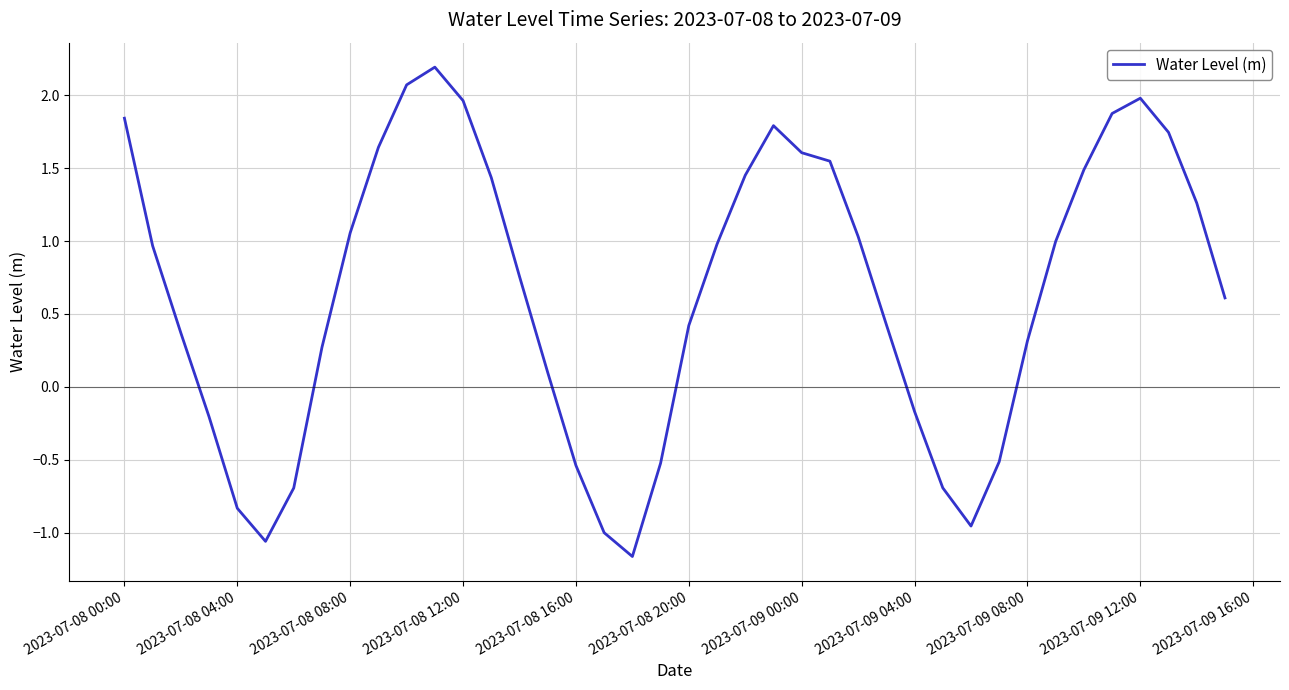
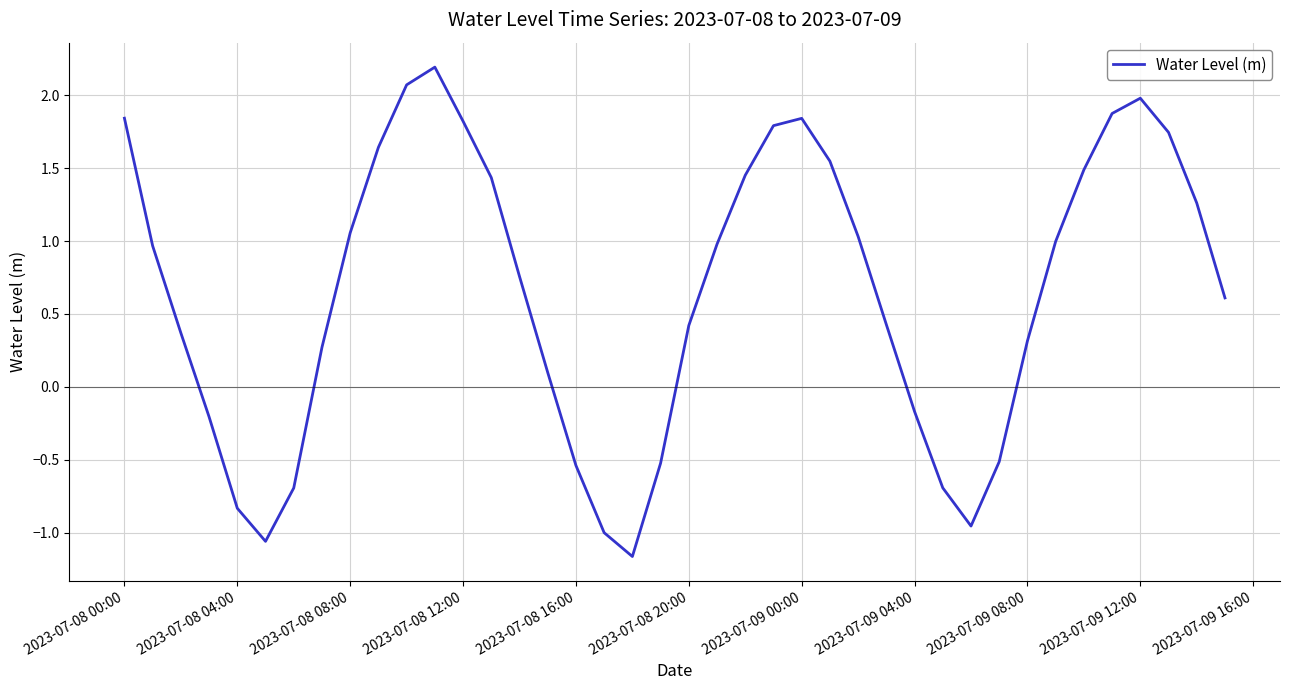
  {
    "2023-07-08 00:00": 1.84,
    "2023-07-08 04:00": -0.83,
    "2023-07-08 08:00": 1.06,
-   "2023-07-08 12:00": 1.96,
+   "2023-07-08 12:00": 1.82,
    "2023-07-08 16:00": -0.54,
    "2023-07-08 20:00": 0.42,
-   "2023-07-09 00:00": 1.61,
+   "2023-07-09 00:00": 1.84,
    "2023-07-09 04:00": -0.17,
    "2023-07-09 08:00": 0.32,
    "2023-07-09 12:00": 1.98
  }
